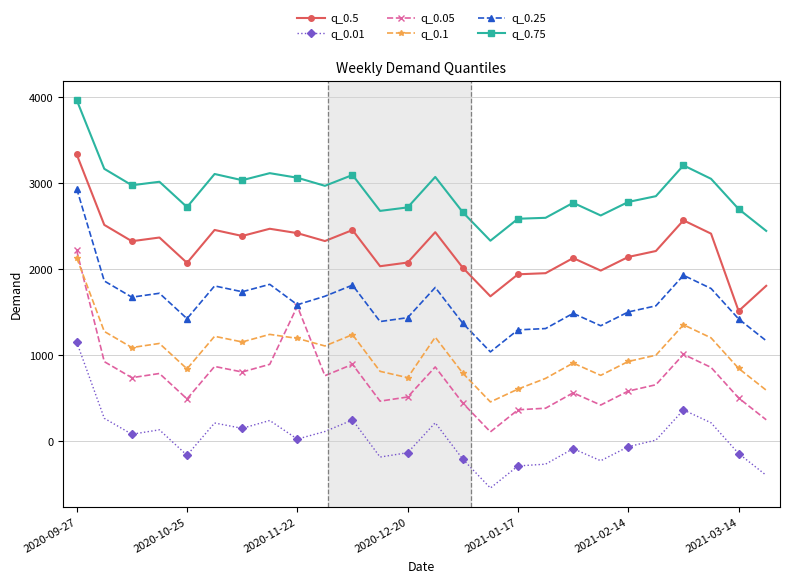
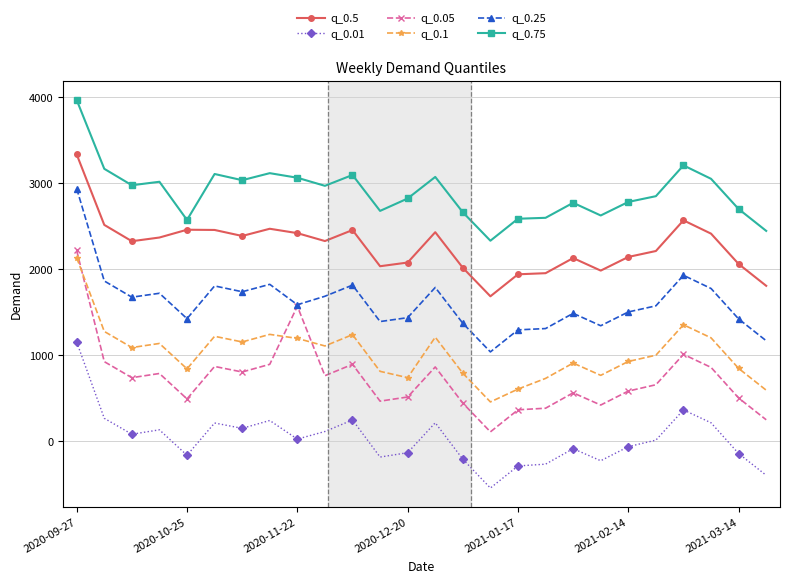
  {
    "q_0.5": {
      "2020-09-27": 3300,
-     "2020-10-25": 2100,
+     "2020-10-25": 2500,
      "2020-11-22": 2400,
      "2020-12-20": 2100,
      "2021-01-17": 1900,
      "2021-02-14": 2100,
-     "2021-03-14": 1500
+     "2021-03-14": 2100
    },
    "q_0.01": {
      "2020-09-27": 1200,
      "2020-10-25": -200,
      "2020-11-22": 0,
      "2020-12-20": -100,
      "2021-01-17": -300,
      "2021-02-14": -100,
      "2021-03-14": -100
    },
    "q_0.05": {
      "2020-09-27": 2200,
      "2020-10-25": 500,
      "2020-12-20": 500,
      "2021-01-17": 400,
      "2021-02-14": 600,
      "2021-03-14": 500
    },
    "q_0.1": {
      "2020-09-27": 2100,
      "2020-10-25": 800,
      "2020-11-22": 1200,
      "2020-12-20": 700,
      "2021-01-17": 600,
      "2021-02-14": 900,
      "2021-03-14": 800
    },
    "q_0.25": {
      "2020-09-27": 2900,
      "2020-10-25": 1400,
      "2020-12-20": 1400,
      "2021-01-17": 1300,
      "2021-02-14": 1500,
      "2021-03-14": 1400
    },
    "q_0.75": {
      "2020-09-27": 4000,
-     "2020-10-25": 2700,
+     "2020-10-25": 2600,
      "2020-11-22": 3100,
-     "2020-12-20": 2700,
+     "2020-12-20": 2800,
      "2021-01-17": 2600,
      "2021-02-14": 2800,
      "2021-03-14": 2700
    }
  }
